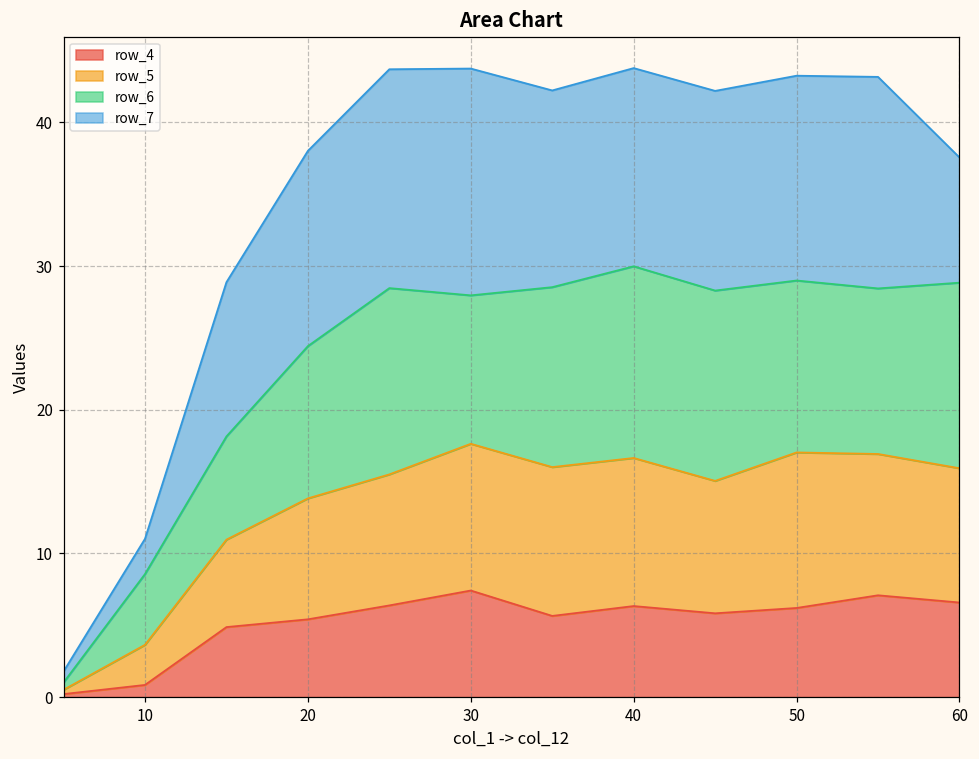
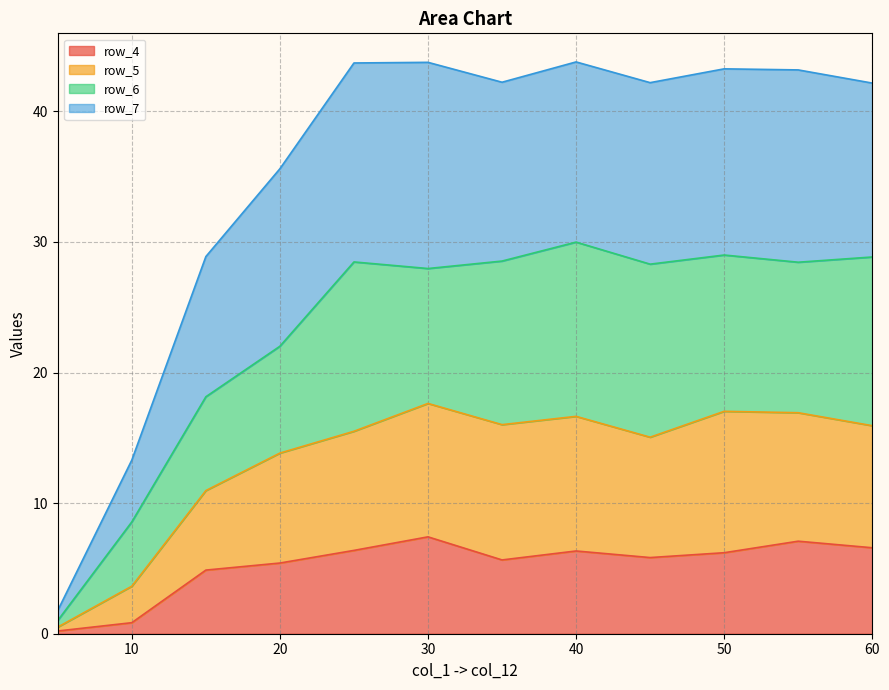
  {
    "row_4": {
      "10": 0.8,
      "20": 5.4,
      "30": 7.4,
      "40": 6.3,
      "50": 6.2,
      "60": 6.6
    },
    "row_5": {
      "10": 2.8,
      "20": 8.4,
      "30": 10.2,
      "40": 10.3,
      "50": 10.8,
      "60": 9.3
    },
    "row_6": {
      "10": 4.9,
-     "20": 10.6,
+     "20": 8.2,
      "30": 10.3,
      "40": 13.3,
      "50": 12.0,
      "60": 12.9
    },
    "row_7": {
-     "10": 2.5,
+     "10": 4.7,
      "20": 13.6,
      "30": 15.8,
      "40": 13.8,
      "50": 14.3,
-     "60": 8.7
+     "60": 13.3
    }
  }
